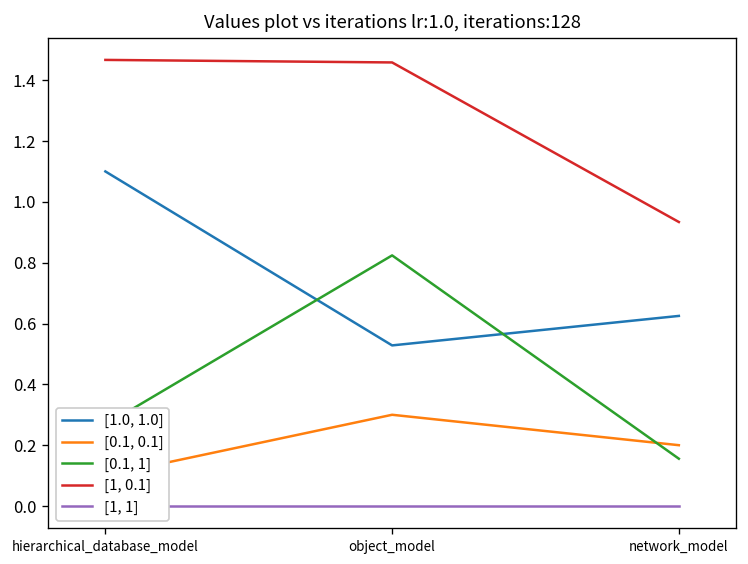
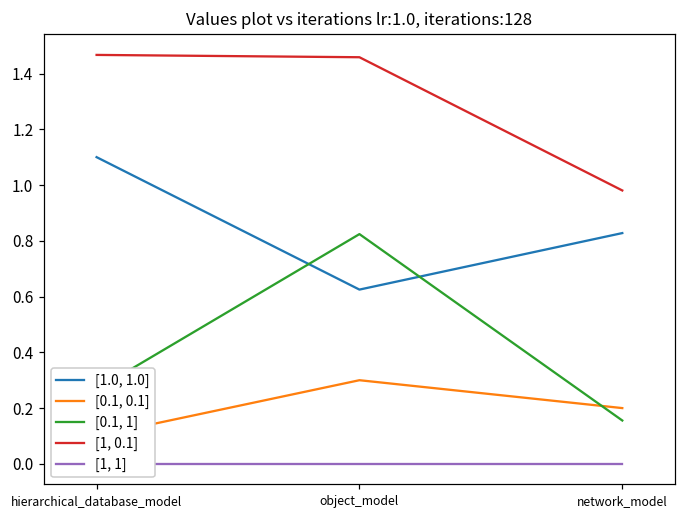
  {
    "[1.0, 1.0]": {
      "hierarchical_database_model": 1.10,
-     "object_model": 0.53,
-     "network_model": 0.63
+     "object_model": 0.63,
+     "network_model": 0.83
    },
    "[0.1, 0.1]": {
      "object_model": 0.30,
      "network_model": 0.20
    },
    "[0.1, 1]": {
      "object_model": 0.82,
      "network_model": 0.16
    },
    "[1, 0.1]": {
      "hierarchical_database_model": 1.47,
      "object_model": 1.46,
-     "network_model": 0.93
+     "network_model": 0.98
    },
    "[1, 1]": {
      "object_model": 0.00,
      "network_model": 0.00
    }
  }
